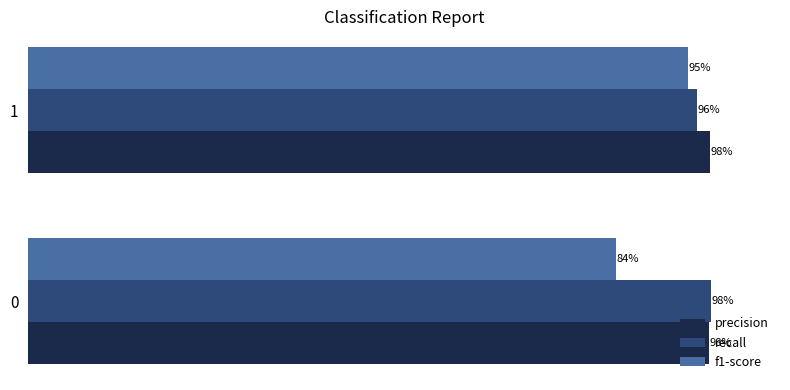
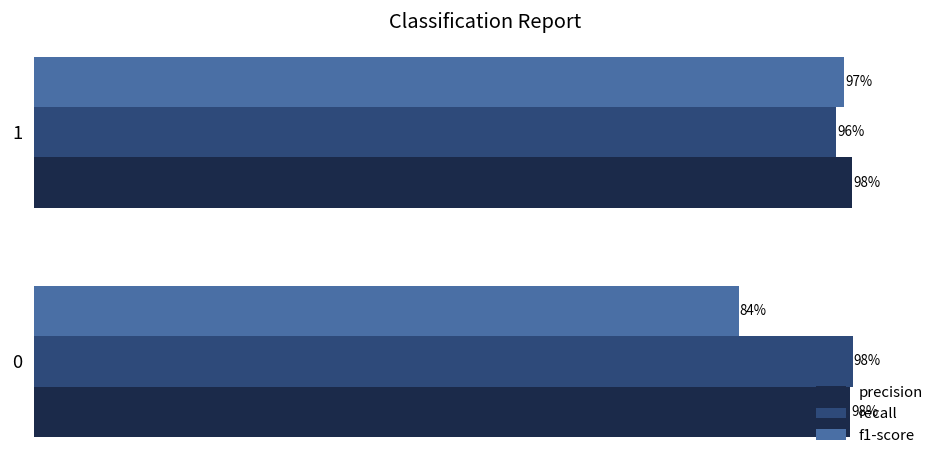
  {
    "precision": {
      "1": "98%",
      "0": "98%"
    },
    "recall": {
      "1": "96%",
      "0": "98%"
    },
    "f1-score": {
-     "1": "95%",
+     "1": "97%",
      "0": "84%"
    }
  }
